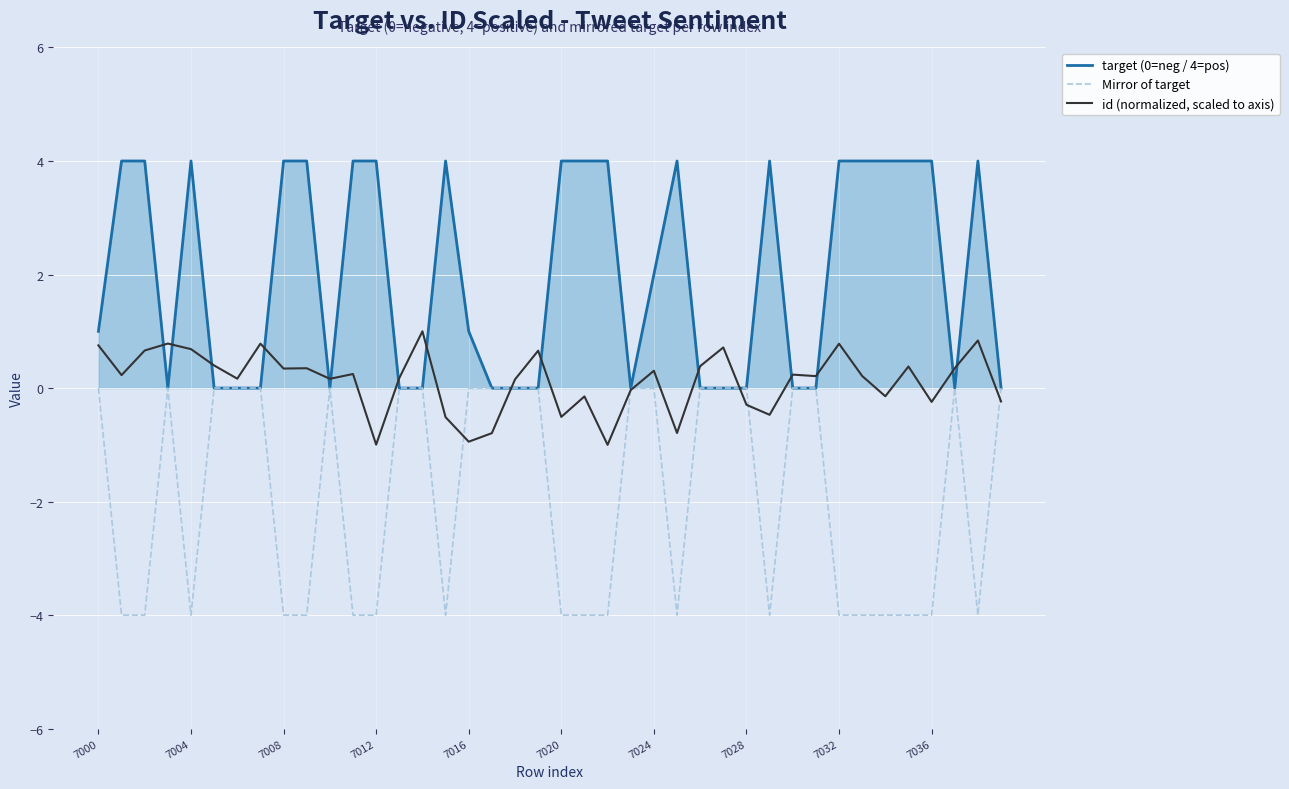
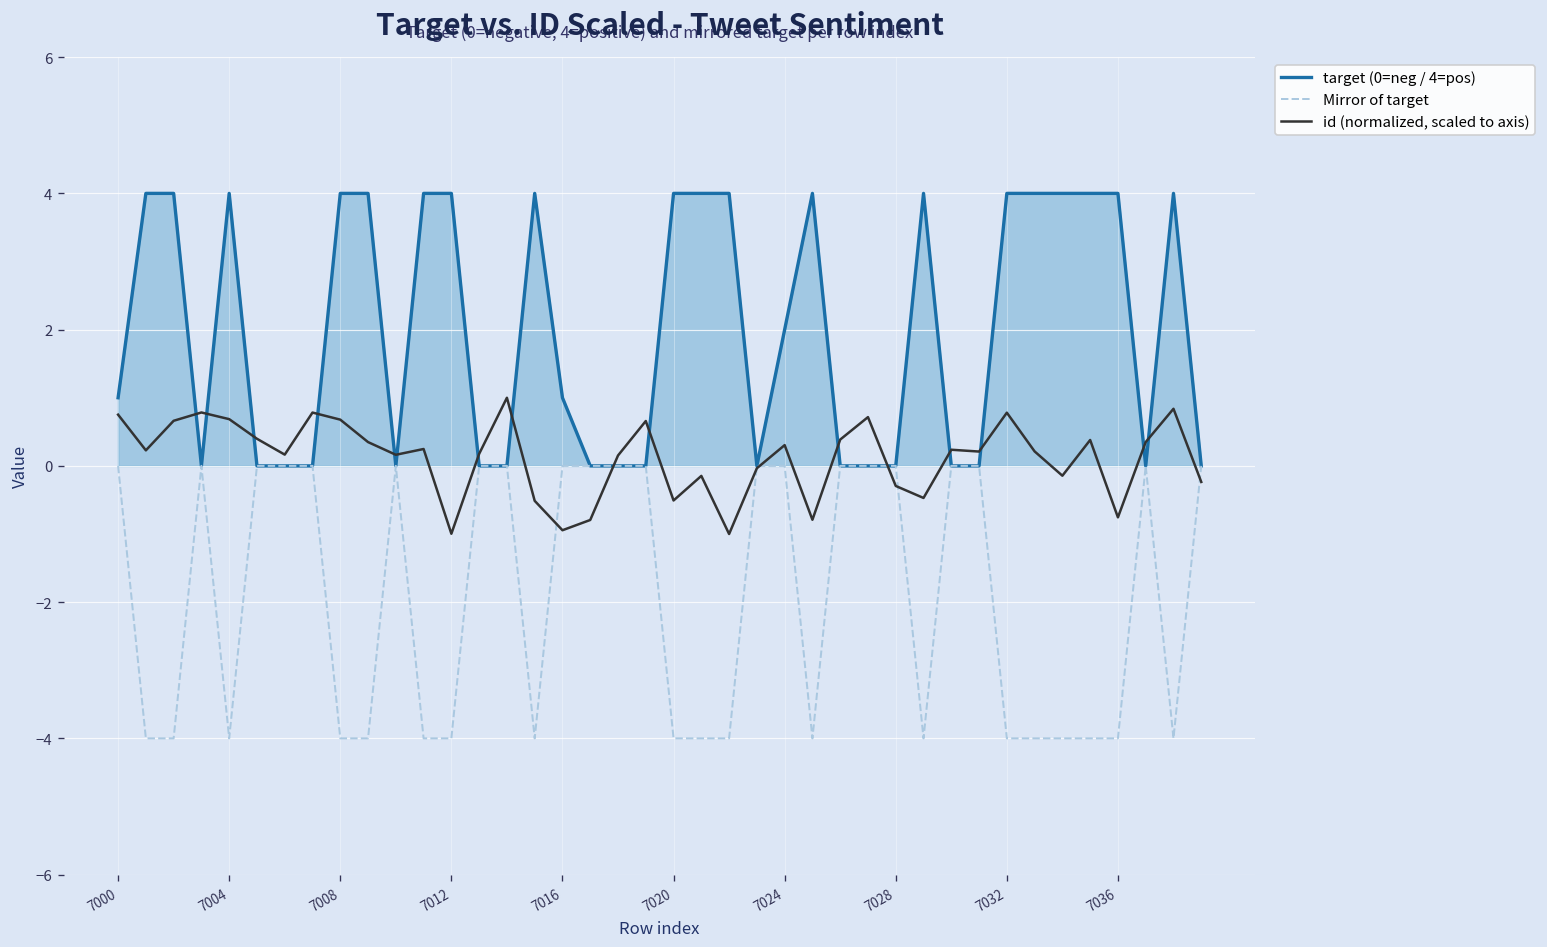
  {
    "target (0=neg / 4=pos)": {
      "7000": 1.0,
      "7004": 4.0,
      "7008": 4.0,
      "7012": 4.0,
      "7016": 1.0,
      "7020": 4.0,
      "7024": 2.0,
      "7032": 4.0,
      "7036": 4.0
    },
    "Mirror of target": {
      "7000": 0.0,
      "7004": -4.0,
      "7008": -4.0,
      "7012": -4.0,
      "7016": 0.0,
      "7020": -4.0,
      "7024": 0.0,
      "7032": -4.0,
      "7036": -4.0
    },
    "id (normalized, scaled to axis)": {
      "7000": 0.8,
      "7004": 0.7,
-     "7008": 0.3,
+     "7008": 0.7,
      "7012": -1.0,
      "7016": -0.9,
      "7020": -0.5,
      "7024": 0.3,
      "7028": -0.3,
      "7032": 0.8,
-     "7036": -0.2
+     "7036": -0.8
    }
  }
